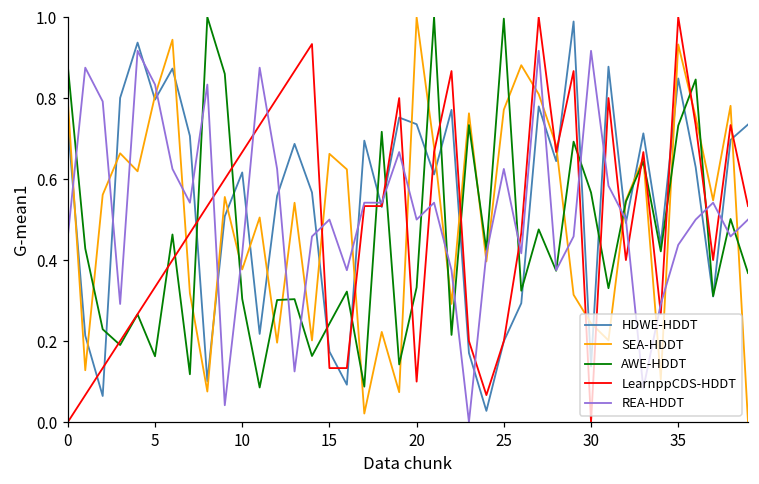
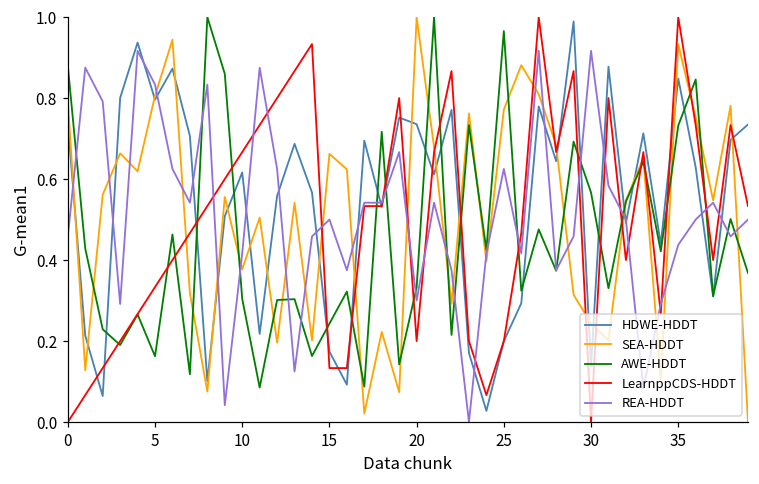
  {
    "HDWE-HDDT": {
      "0": 0.74,
      "5": 0.80,
      "10": 0.62,
      "15": 0.17,
      "20": 0.74,
      "35": 0.85
    },
    "SEA-HDDT": {
      "0": 0.79,
      "5": 0.81,
      "10": 0.38,
      "15": 0.66,
      "20": 1.00,
      "25": 0.77,
      "35": 0.93
    },
    "AWE-HDDT": {
      "0": 0.88,
      "5": 0.16,
      "10": 0.30,
      "15": 0.24,
      "20": 0.33,
-     "25": 1.00,
+     "25": 0.97,
      "30": 0.57,
      "35": 0.73
    },
    "LearnppCDS-HDDT": {
      "0": 0.0,
      "5": 0.33,
      "10": 0.67,
      "15": 0.13,
-     "20": 0.1,
+     "20": 0.2,
      "30": 0.0,
      "35": 1.0
    },
    "REA-HDDT": {
      "0": 0.46,
      "5": 0.83,
      "10": 0.42,
      "15": 0.5,
-     "20": 0.5,
+     "20": 0.3,
      "25": 0.63,
      "30": 0.92,
      "35": 0.44
    }
  }
